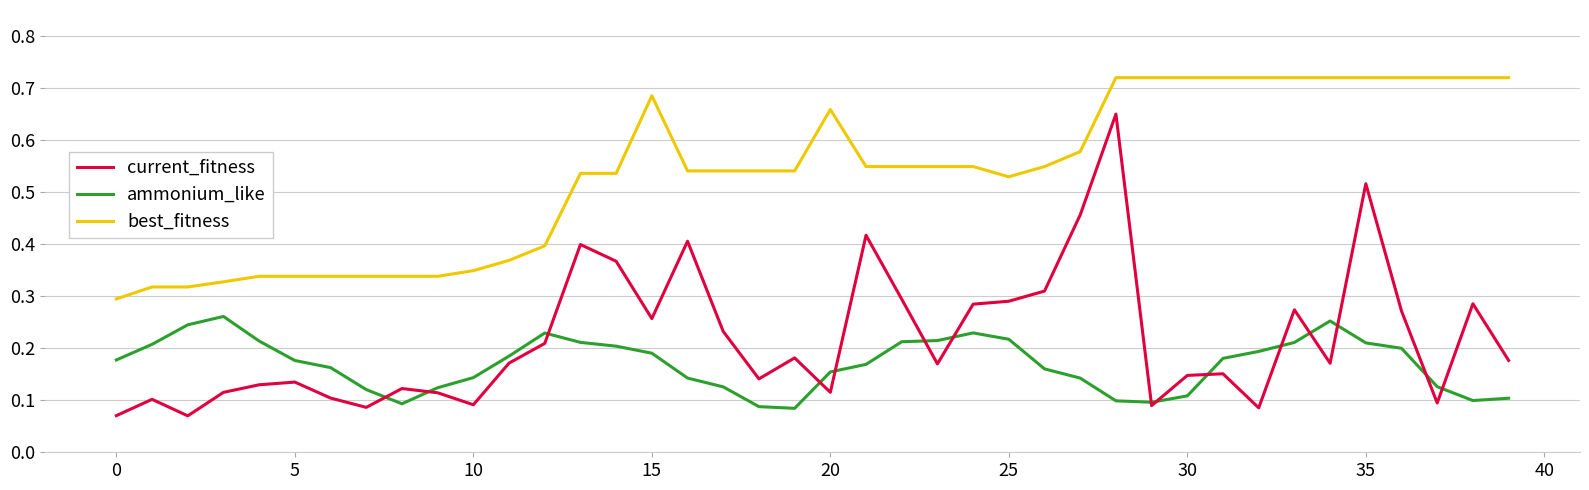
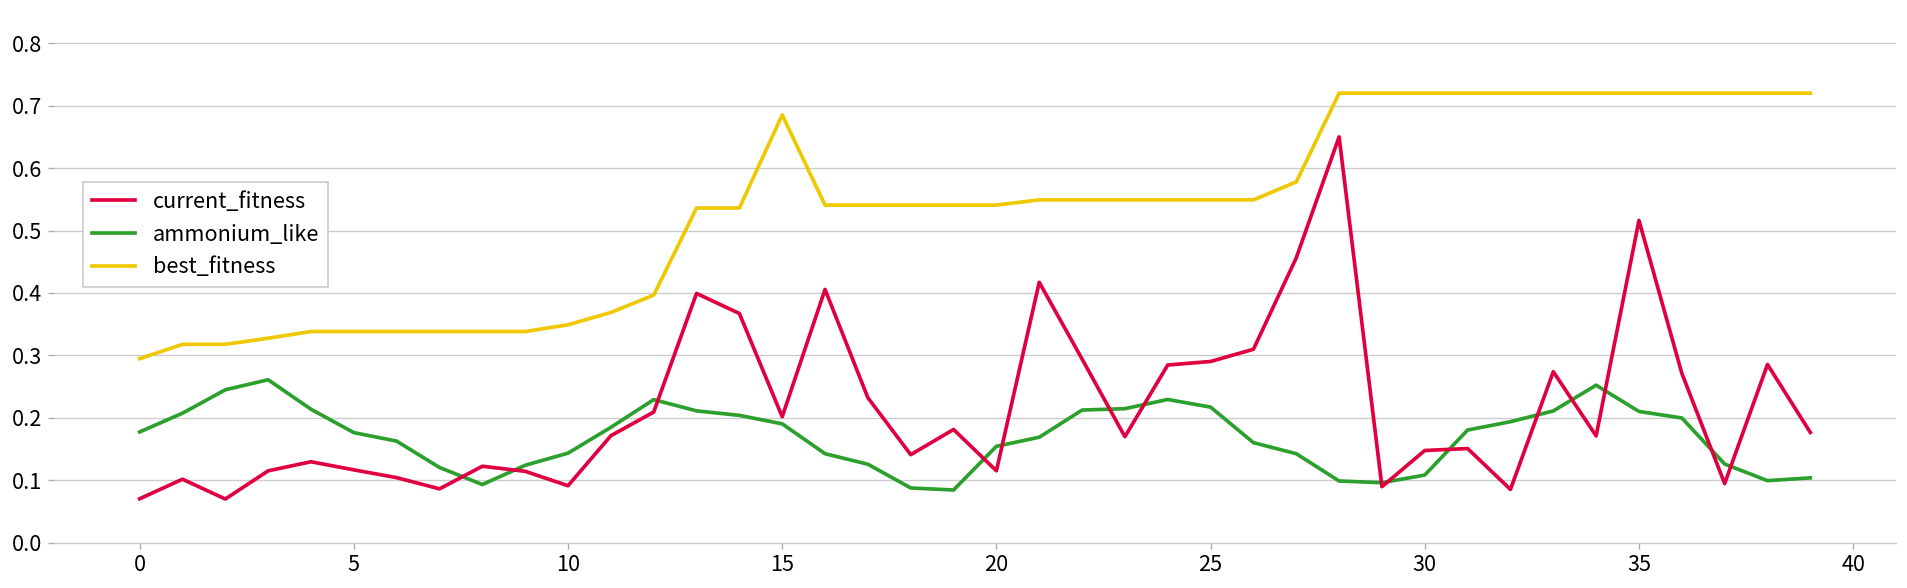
  {
    "current_fitness": {
      "0": 0.07,
-     "5": 0.13,
+     "5": 0.12,
      "10": 0.09,
-     "15": 0.26,
+     "15": 0.20,
      "20": 0.12,
      "25": 0.29,
      "30": 0.15,
      "35": 0.52
    },
    "ammonium_like": {
      "0": 0.18,
      "5": 0.18,
      "10": 0.14,
      "15": 0.19,
      "20": 0.15,
      "25": 0.22,
      "30": 0.11,
      "35": 0.21
    },
    "best_fitness": {
      "0": 0.29,
      "5": 0.34,
      "10": 0.35,
      "15": 0.69,
-     "20": 0.66,
-     "25": 0.53,
+     "20": 0.54,
+     "25": 0.55,
      "30": 0.72,
      "35": 0.72
    }
  }
